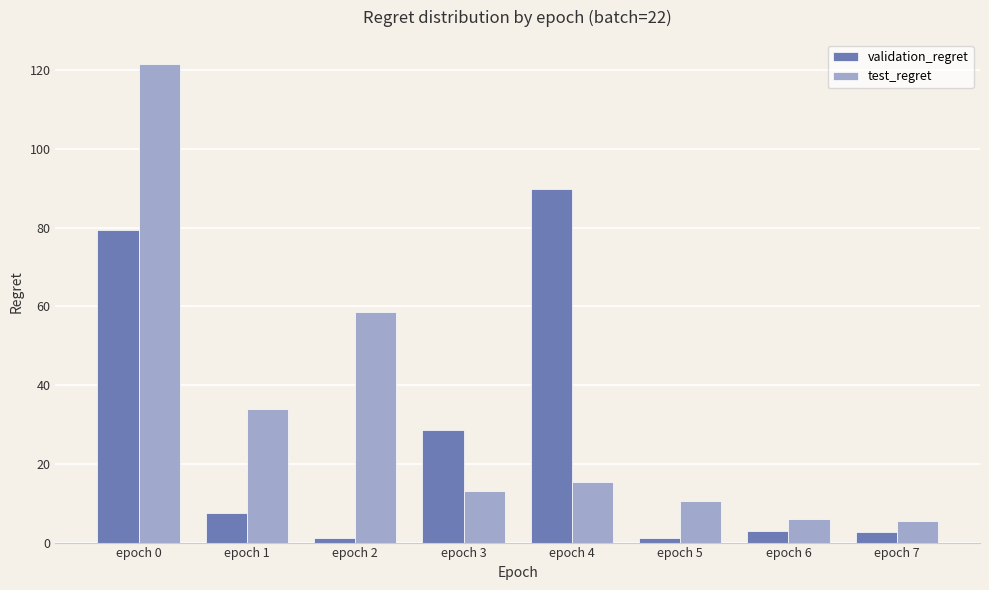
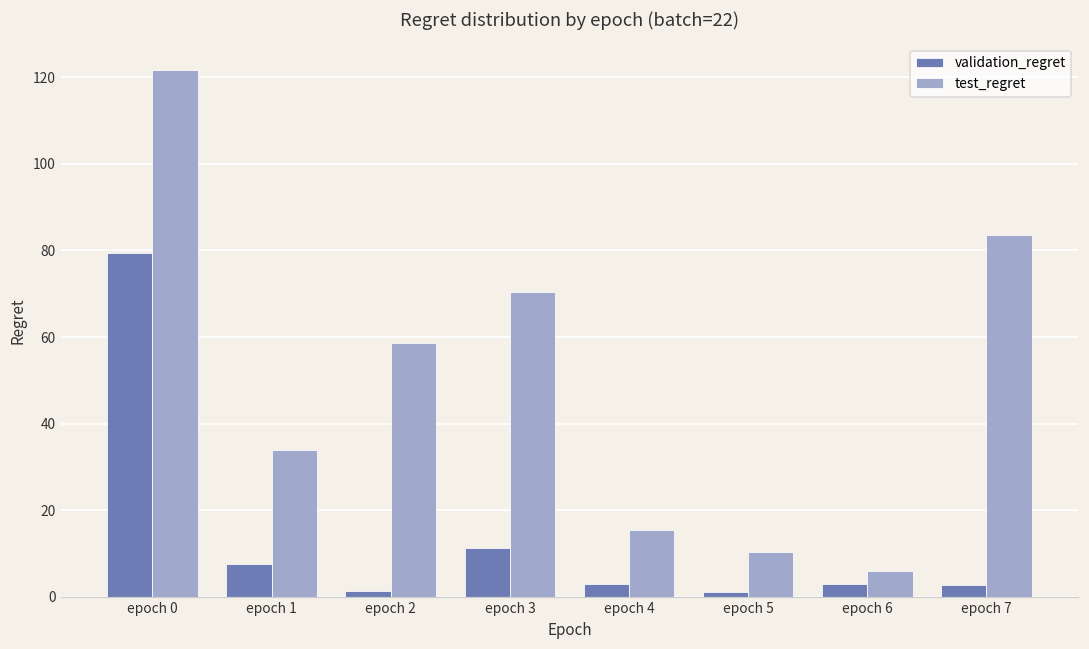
  {
    "validation_regret": {
      "epoch 0": 79,
      "epoch 1": 8,
      "epoch 2": 1,
-     "epoch 3": 29,
-     "epoch 4": 90,
+     "epoch 3": 11,
+     "epoch 4": 3,
      "epoch 5": 1,
      "epoch 6": 3,
      "epoch 7": 3
    },
    "test_regret": {
      "epoch 0": 122,
      "epoch 1": 34,
      "epoch 2": 59,
-     "epoch 3": 13,
+     "epoch 3": 70,
      "epoch 4": 15,
      "epoch 5": 10,
      "epoch 6": 6,
-     "epoch 7": 5
+     "epoch 7": 84
    }
  }
